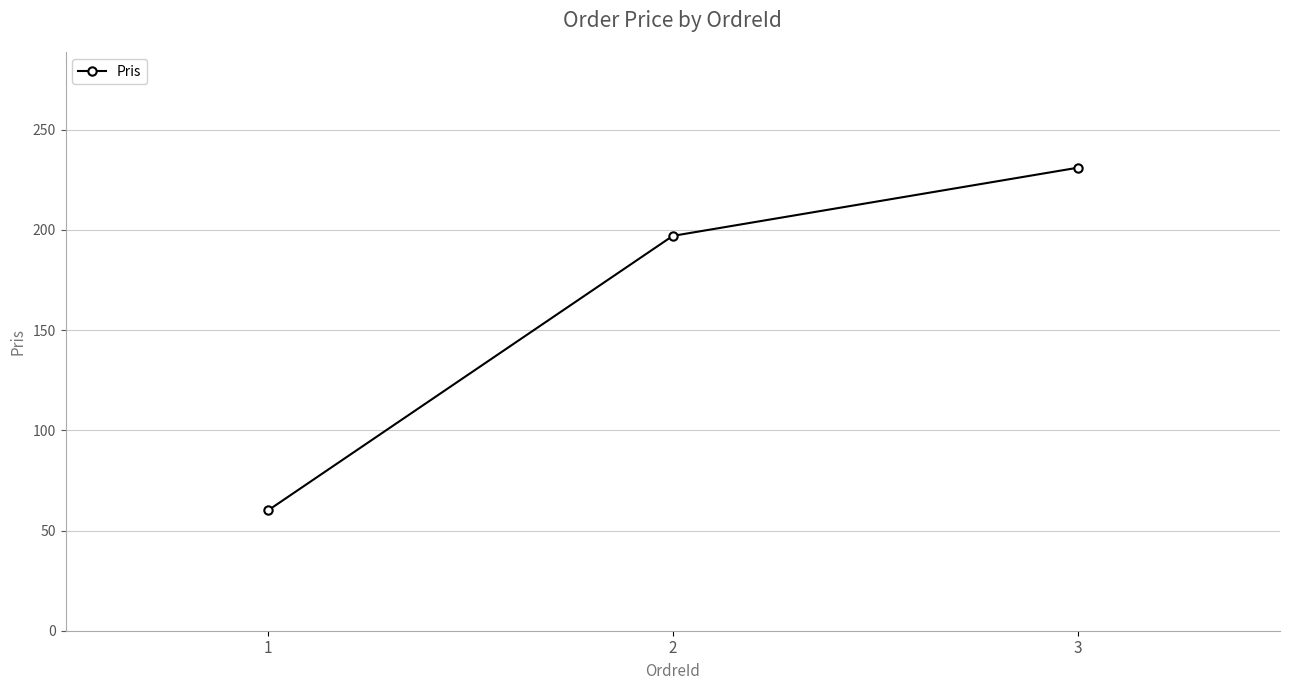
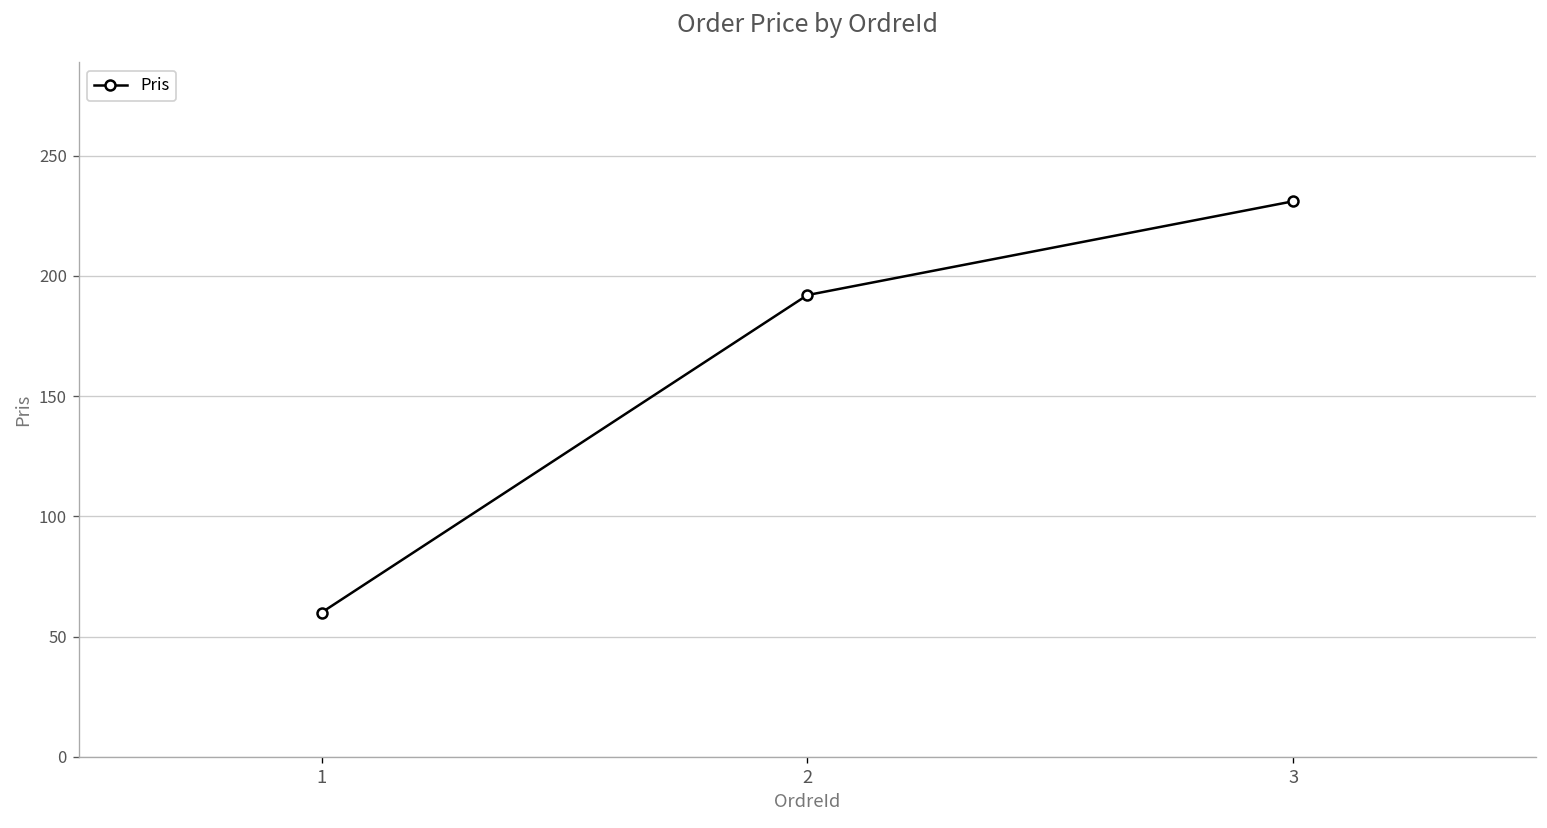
  {
    "1": 60,
-   "2": 197,
+   "2": 192,
    "3": 231
  }
